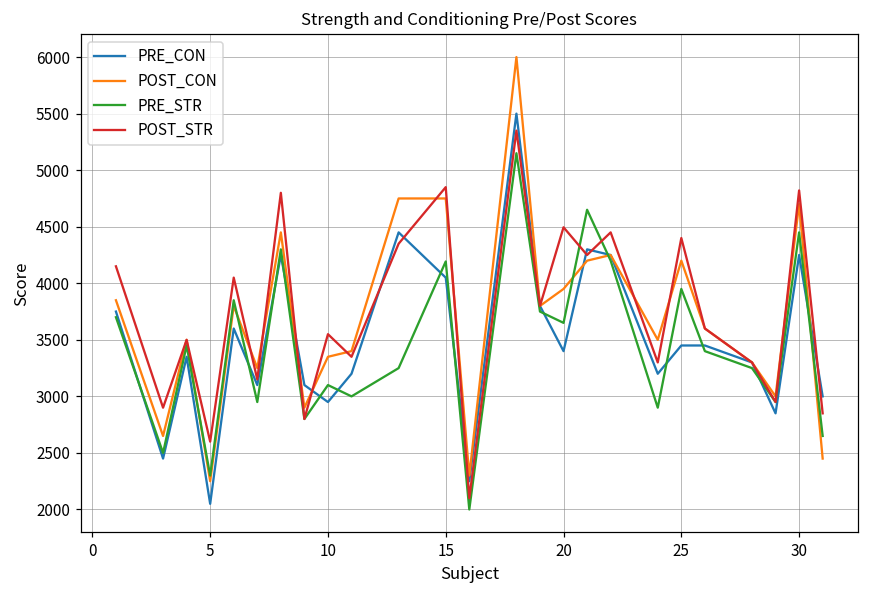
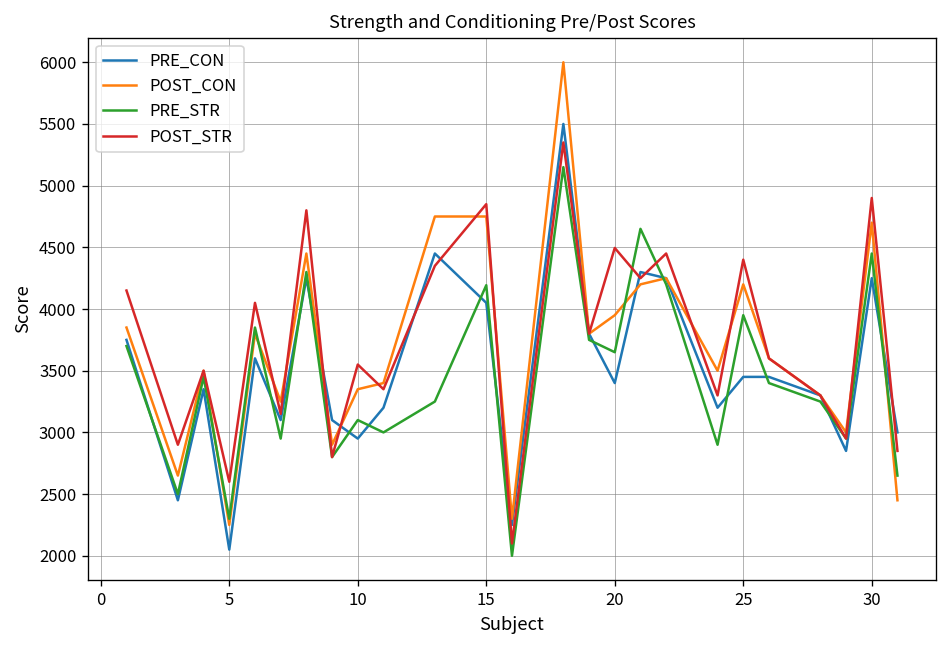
  {
    "PRE_CON": {
      "5": 2050,
      "10": 2950,
      "15": 4050,
      "20": 3400,
      "25": 3450,
      "30": 4250
    },
    "POST_CON": {
      "5": 2250,
      "10": 3350,
      "15": 4750,
      "20": 3950,
      "25": 4200,
      "30": 4700
    },
    "PRE_STR": {
      "5": 2300,
      "10": 3100,
      "15": 4190,
      "20": 3650,
      "25": 3950,
      "30": 4450
    },
    "POST_STR": {
      "5": 2600,
      "10": 3550,
      "15": 4850,
      "20": 4500,
      "25": 4400,
-     "30": 4820
+     "30": 4900
    }
  }
